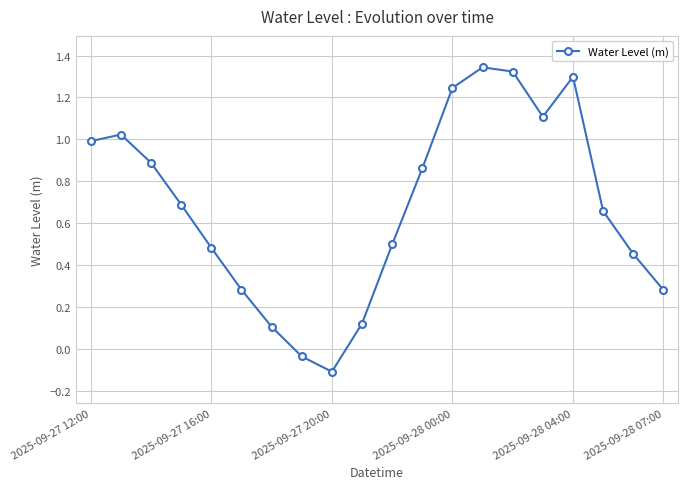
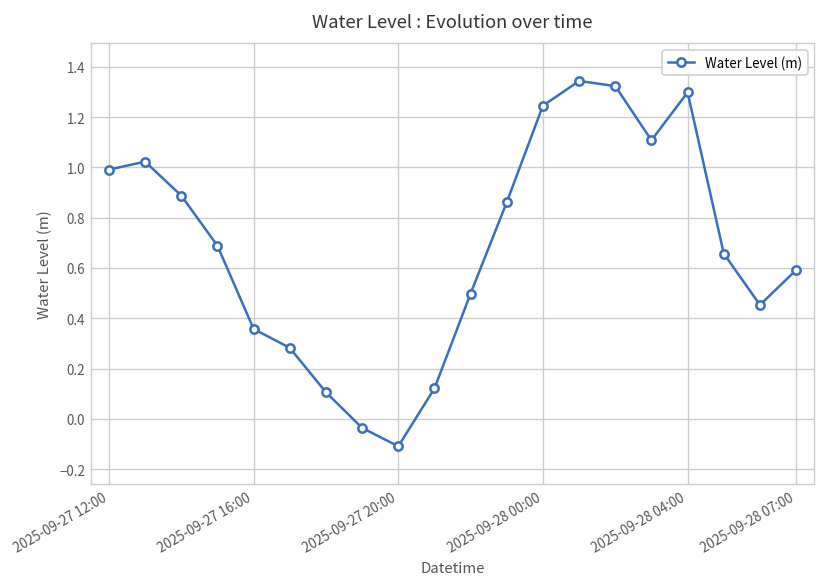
  {
    "2025-09-27 12:00": 0.99,
-   "2025-09-27 16:00": 0.48,
+   "2025-09-27 16:00": 0.36,
    "2025-09-27 20:00": -0.11,
    "2025-09-28 00:00": 1.25,
    "2025-09-28 04:00": 1.30,
-   "2025-09-28 07:00": 0.28
+   "2025-09-28 07:00": 0.59
  }
